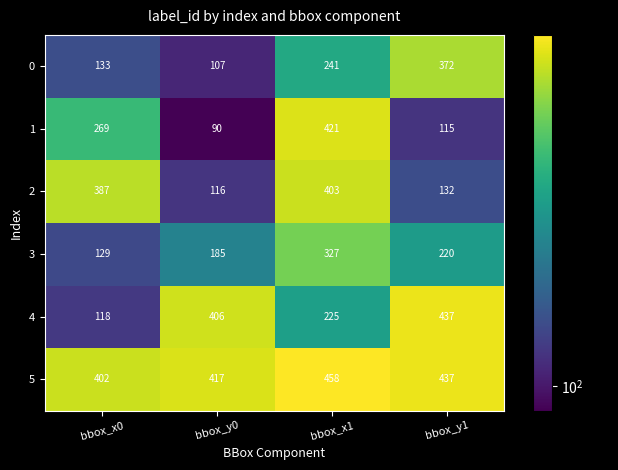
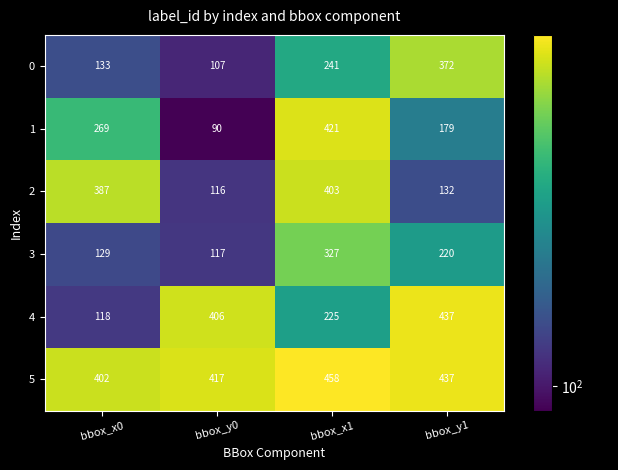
  {
    "0": {
      "bbox_x0": 133,
      "bbox_y0": 107,
      "bbox_x1": 241,
      "bbox_y1": 372
    },
    "1": {
      "bbox_x0": 269,
      "bbox_y0": 90,
      "bbox_x1": 421,
-     "bbox_y1": 115
+     "bbox_y1": 179
    },
    "2": {
      "bbox_x0": 387,
      "bbox_y0": 116,
      "bbox_x1": 403,
      "bbox_y1": 132
    },
    "3": {
      "bbox_x0": 129,
-     "bbox_y0": 185,
+     "bbox_y0": 117,
      "bbox_x1": 327,
      "bbox_y1": 220
    },
    "4": {
      "bbox_x0": 118,
      "bbox_y0": 406,
      "bbox_x1": 225,
      "bbox_y1": 437
    },
    "5": {
      "bbox_x0": 402,
      "bbox_y0": 417,
      "bbox_x1": 458,
      "bbox_y1": 437
    }
  }
